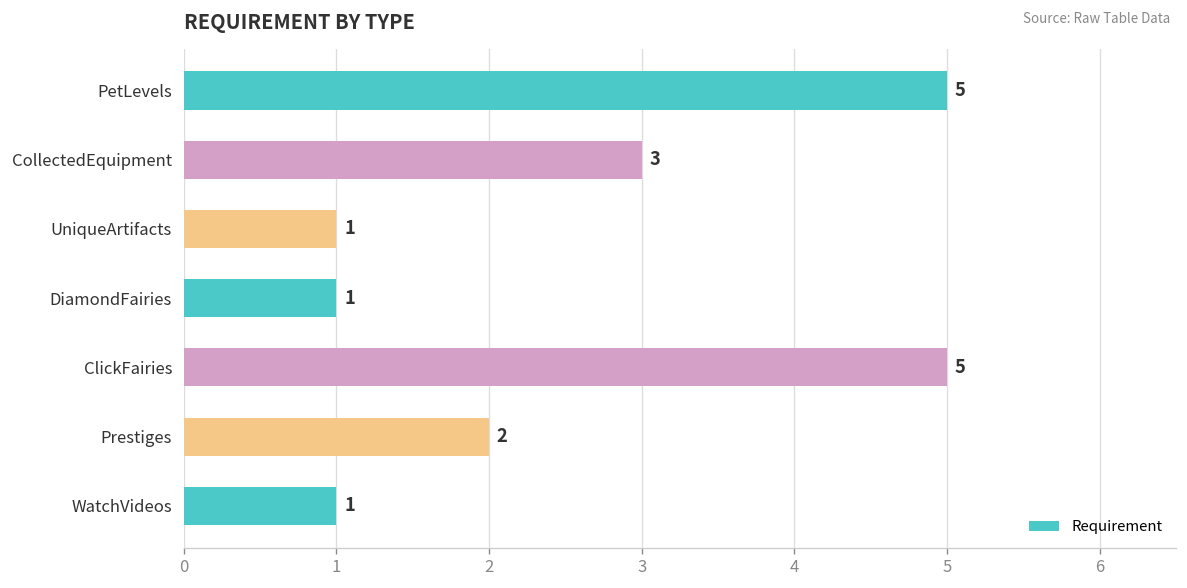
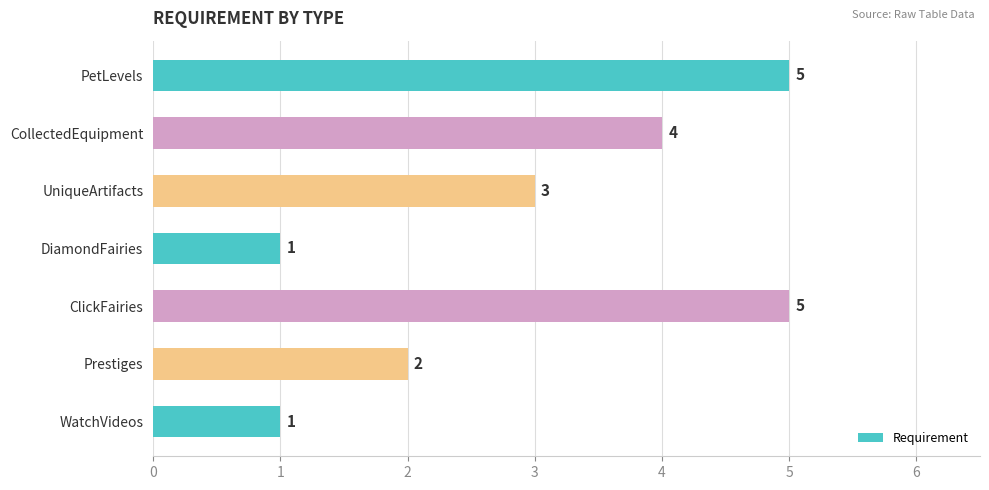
  {
    "PetLevels": 5,
-   "CollectedEquipment": 3,
-   "UniqueArtifacts": 1,
+   "CollectedEquipment": 4,
+   "UniqueArtifacts": 3,
    "DiamondFairies": 1,
    "ClickFairies": 5,
    "Prestiges": 2,
    "WatchVideos": 1
  }
